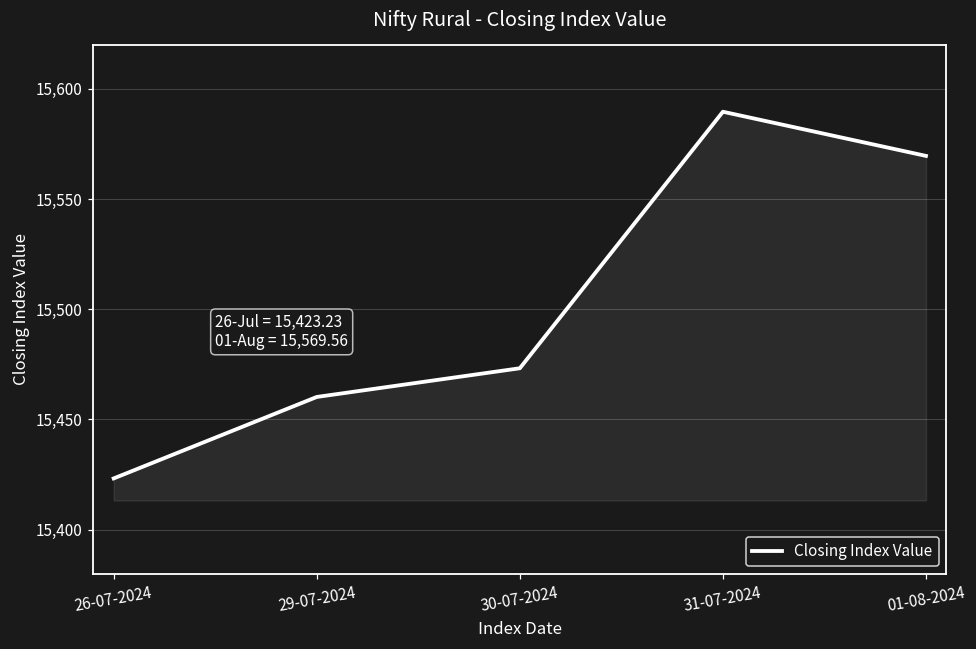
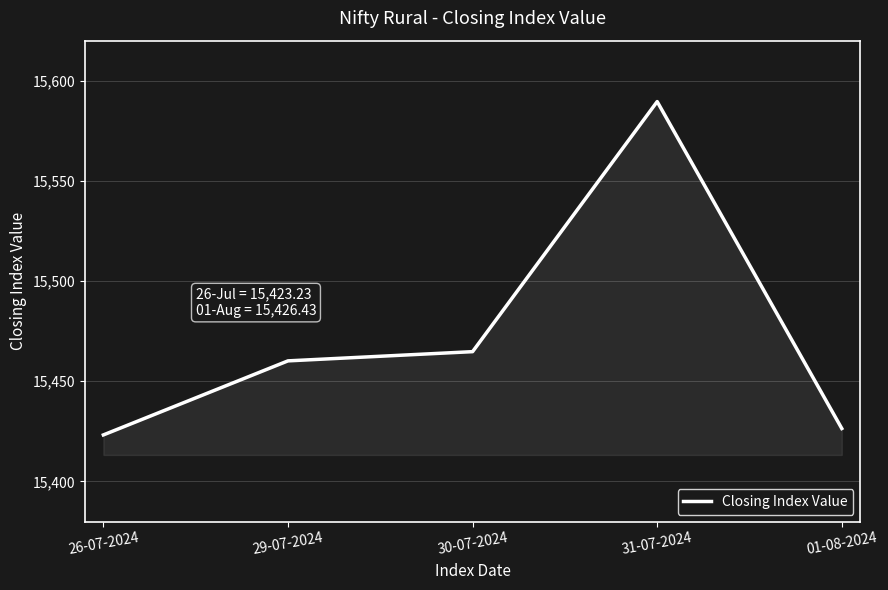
  {
-   "30-07-2024": "15,473",
-   "01-08-2024": "15,569.56"
+   "30-07-2024": "15,465",
+   "01-08-2024": "15,426.43"
  }
